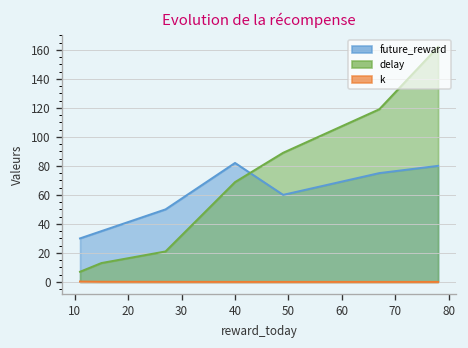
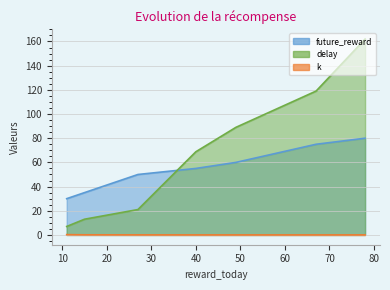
  {
    "future_reward": {
-     "40": 82
+     "40": 55
    },
    "delay": {
      "40": 69
    },
    "k": {
      "40": 0
    }
  }
